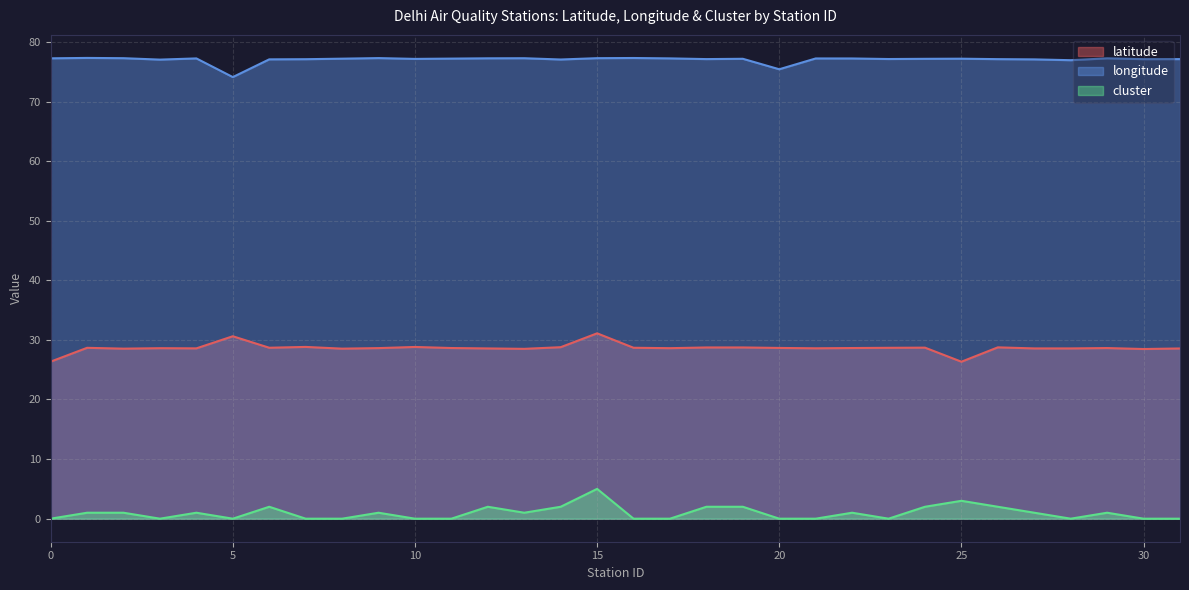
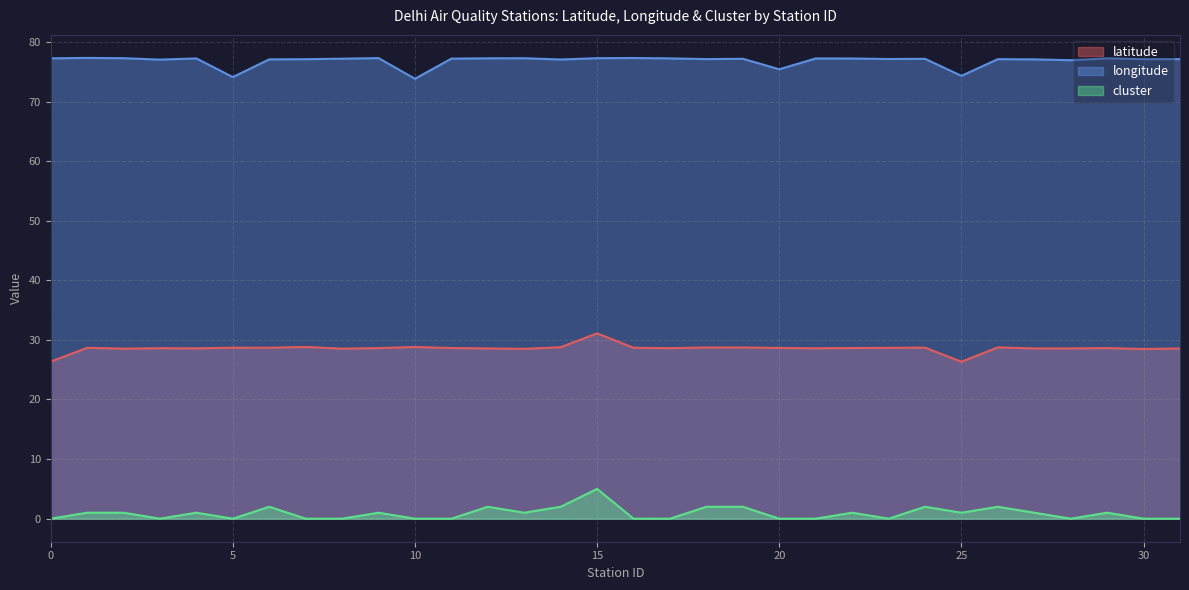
  {
    "latitude": {
      "0": 26,
-     "5": 31,
+     "5": 29,
      "10": 29,
      "15": 31,
      "20": 29,
      "25": 26,
      "30": 28
    },
    "longitude": {
      "0": 77,
      "5": 74,
-     "10": 77,
+     "10": 74,
      "15": 77,
      "20": 75,
-     "25": 77
+     "25": 74
    },
    "cluster": {
      "0": 0,
      "5": 0,
      "10": 0,
      "15": 5,
      "20": 0,
-     "25": 3,
+     "25": 1,
      "30": 0
    }
  }
